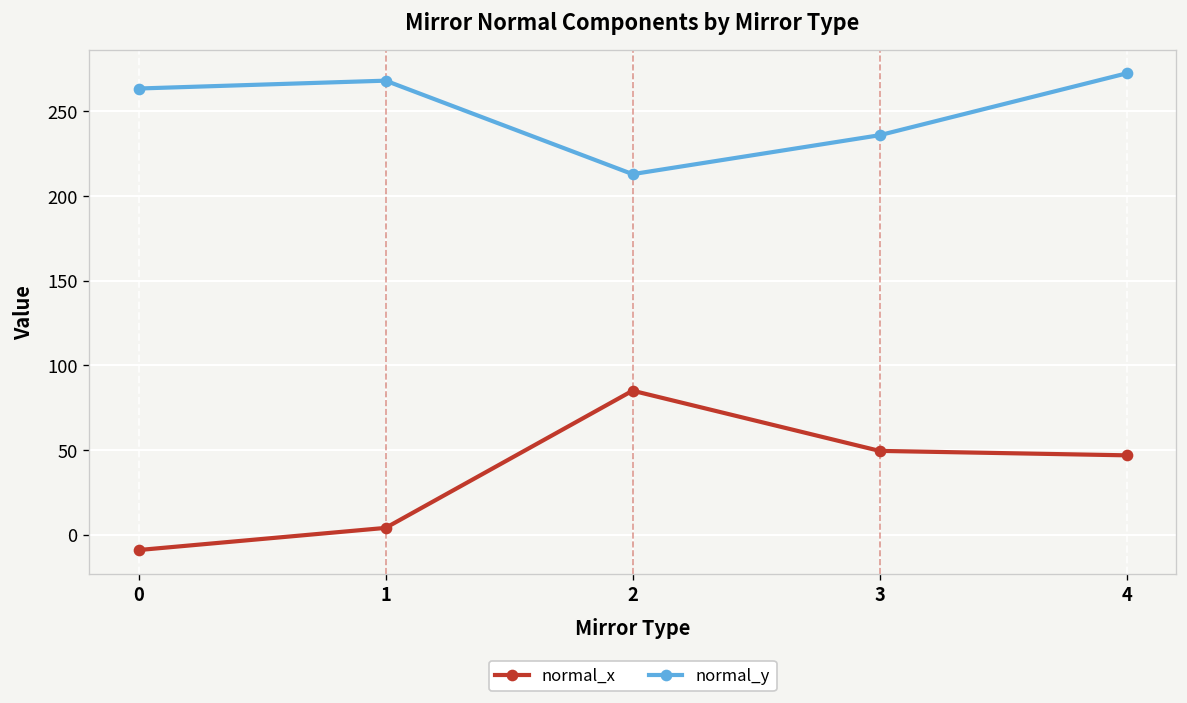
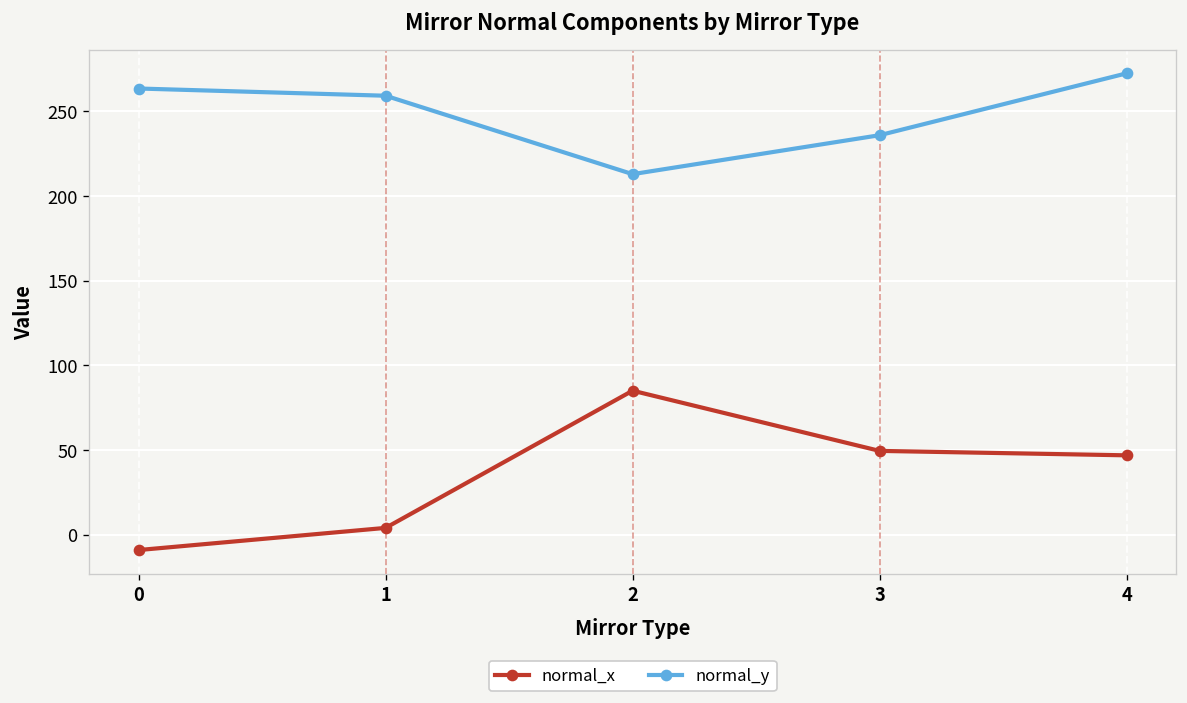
  {
    "normal_x": {
      "0": -9,
      "1": 4,
      "2": 85,
      "3": 49,
      "4": 47
    },
    "normal_y": {
      "0": 264,
-     "1": 268,
+     "1": 259,
      "2": 213,
      "3": 236,
      "4": 273
    }
  }
